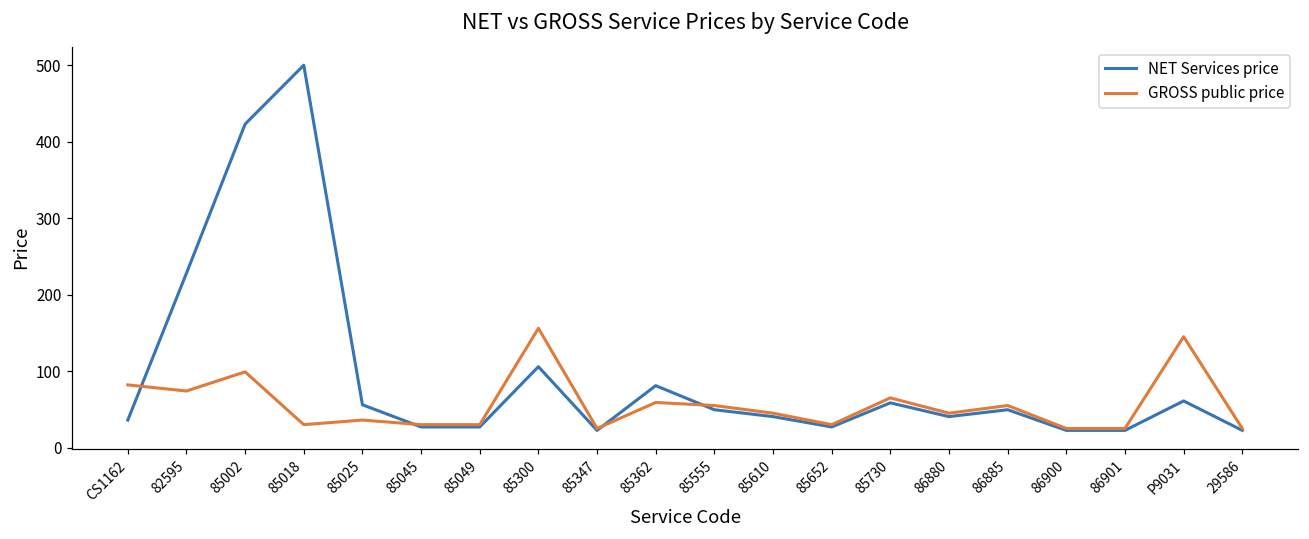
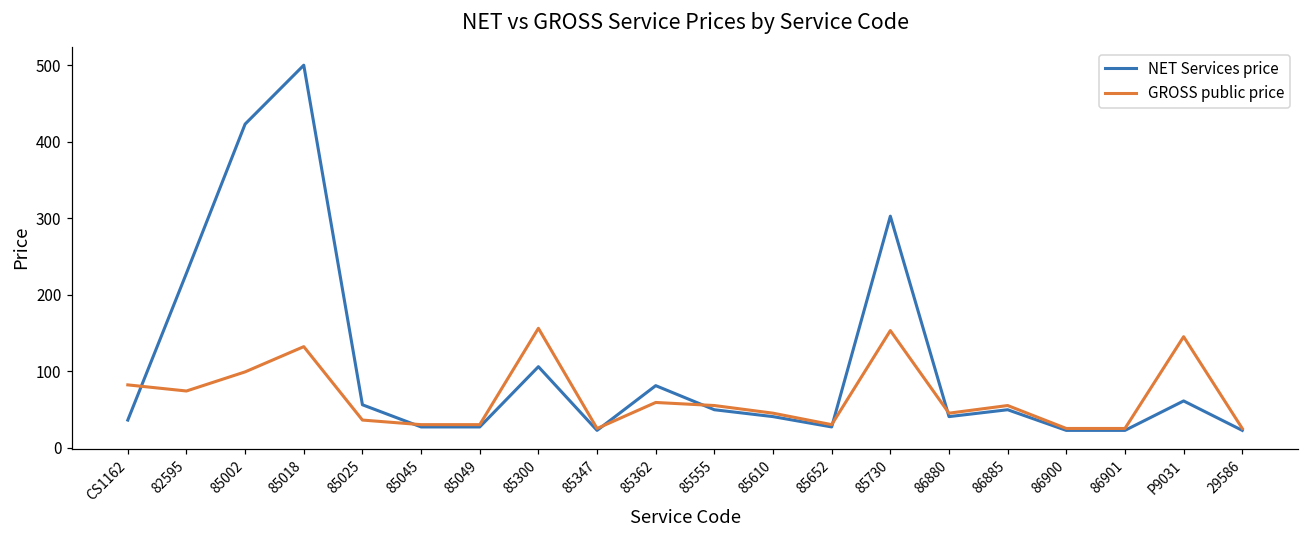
  {
    "NET Services price": {
      "CS1162": 40,
      "82595": 230,
      "85002": 420,
      "85018": 500,
      "85025": 60,
      "85300": 110,
      "85362": 80,
      "85555": 50,
      "85610": 40,
-     "85730": 60,
+     "85730": 300,
      "86880": 40,
      "86885": 50,
      "P9031": 60
    },
    "GROSS public price": {
      "CS1162": 80,
      "82595": 70,
      "85002": 100,
-     "85018": 30,
+     "85018": 130,
      "85025": 40,
      "85300": 160,
      "85362": 60,
      "85555": 60,
      "85610": 50,
-     "85730": 70,
+     "85730": 150,
      "86880": 50,
      "86885": 60,
      "P9031": 150
    }
  }
